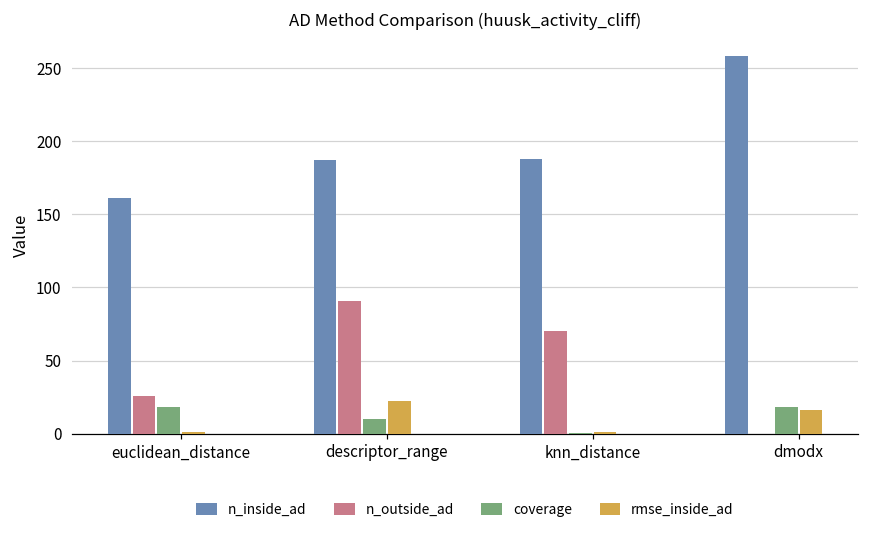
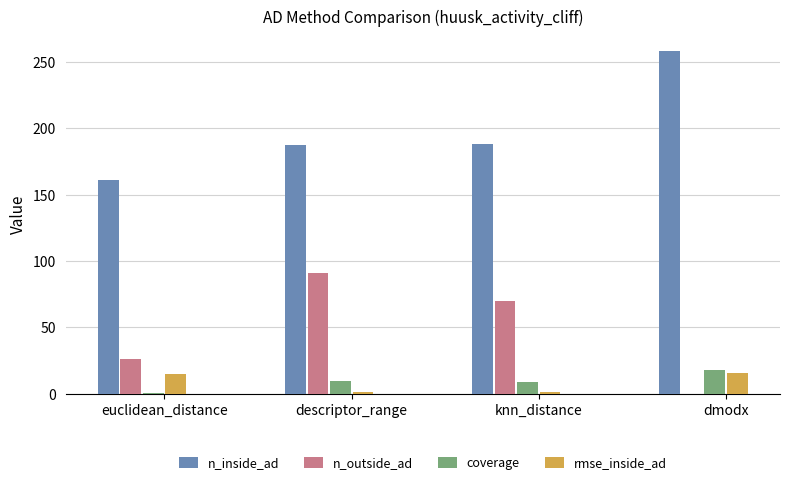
  {
    "n_inside_ad": {
      "euclidean_distance": 161,
      "descriptor_range": 187,
      "knn_distance": 188,
      "dmodx": 258
    },
    "n_outside_ad": {
      "euclidean_distance": 26,
      "descriptor_range": 91,
      "knn_distance": 70,
      "dmodx": 0
    },
    "coverage": {
-     "euclidean_distance": 18,
+     "euclidean_distance": 1,
      "descriptor_range": 10,
-     "knn_distance": 1,
+     "knn_distance": 9,
      "dmodx": 18
    },
    "rmse_inside_ad": {
-     "euclidean_distance": 1,
-     "descriptor_range": 22,
+     "euclidean_distance": 15,
+     "descriptor_range": 1,
      "dmodx": 16
    }
  }
